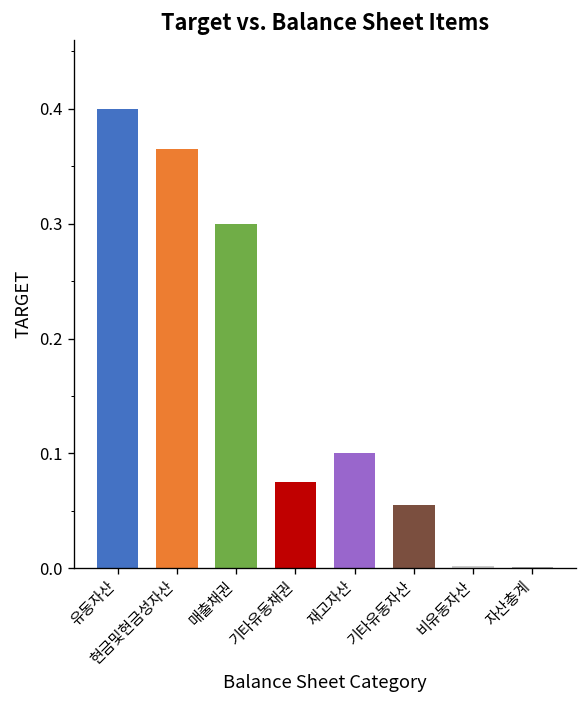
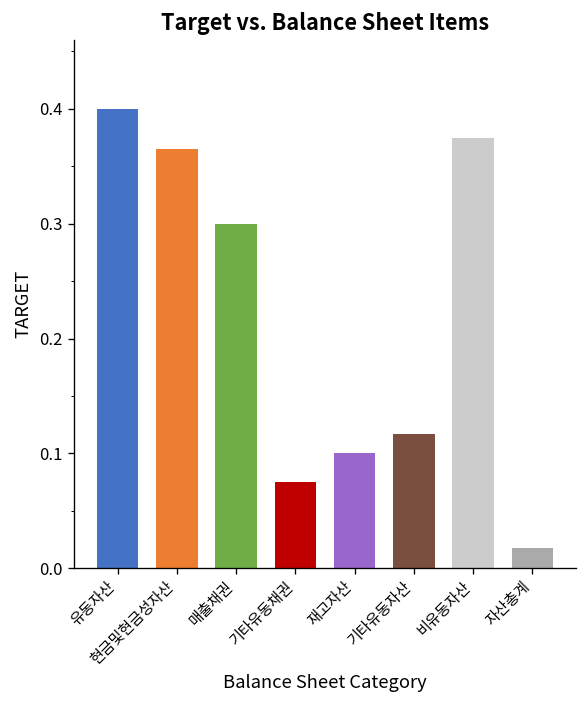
  {
    "유동자산": 0.40,
    "현금및현금성자산": 0.37,
    "매출채권": 0.30,
    "기타유동채권": 0.08,
    "재고자산": 0.10,
-   "기타유동자산": 0.06,
-   "비유동자산": 0.00,
-   "자산총계": 0.00
+   "기타유동자산": 0.12,
+   "비유동자산": 0.38,
+   "자산총계": 0.02
  }
